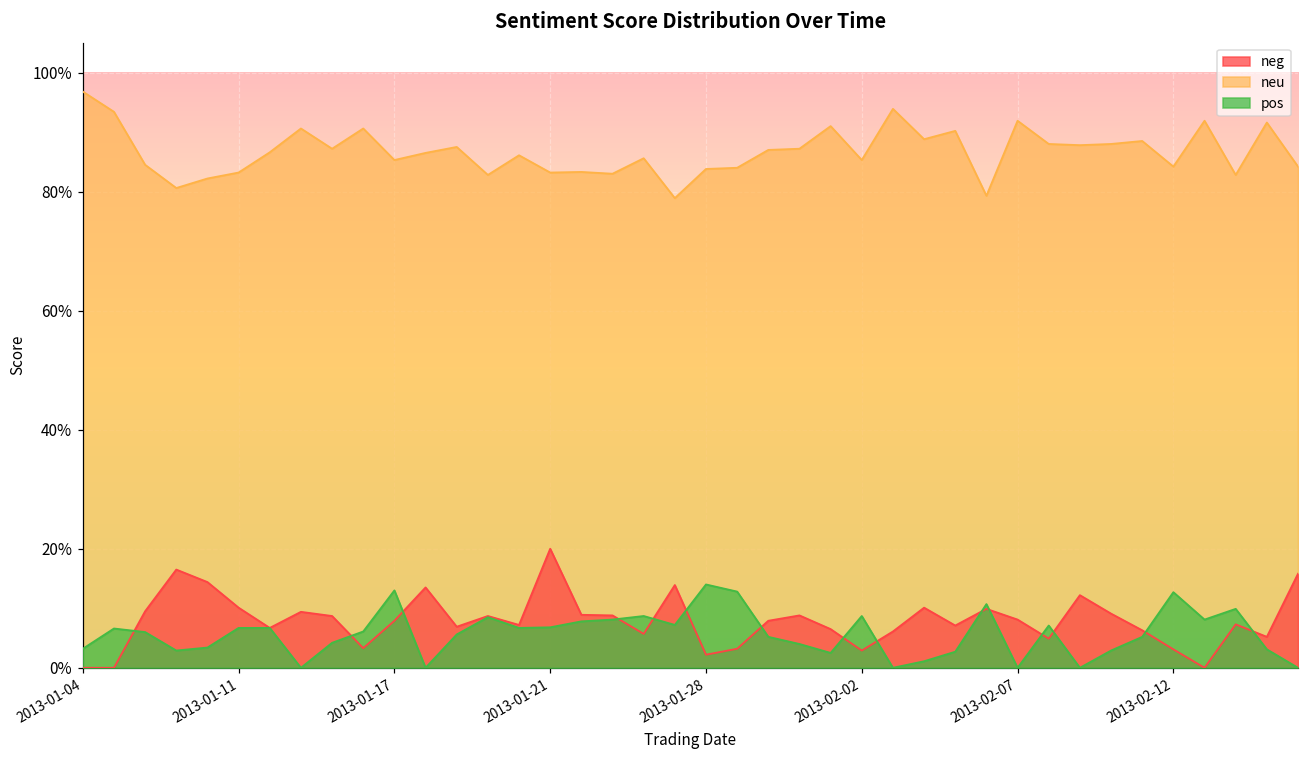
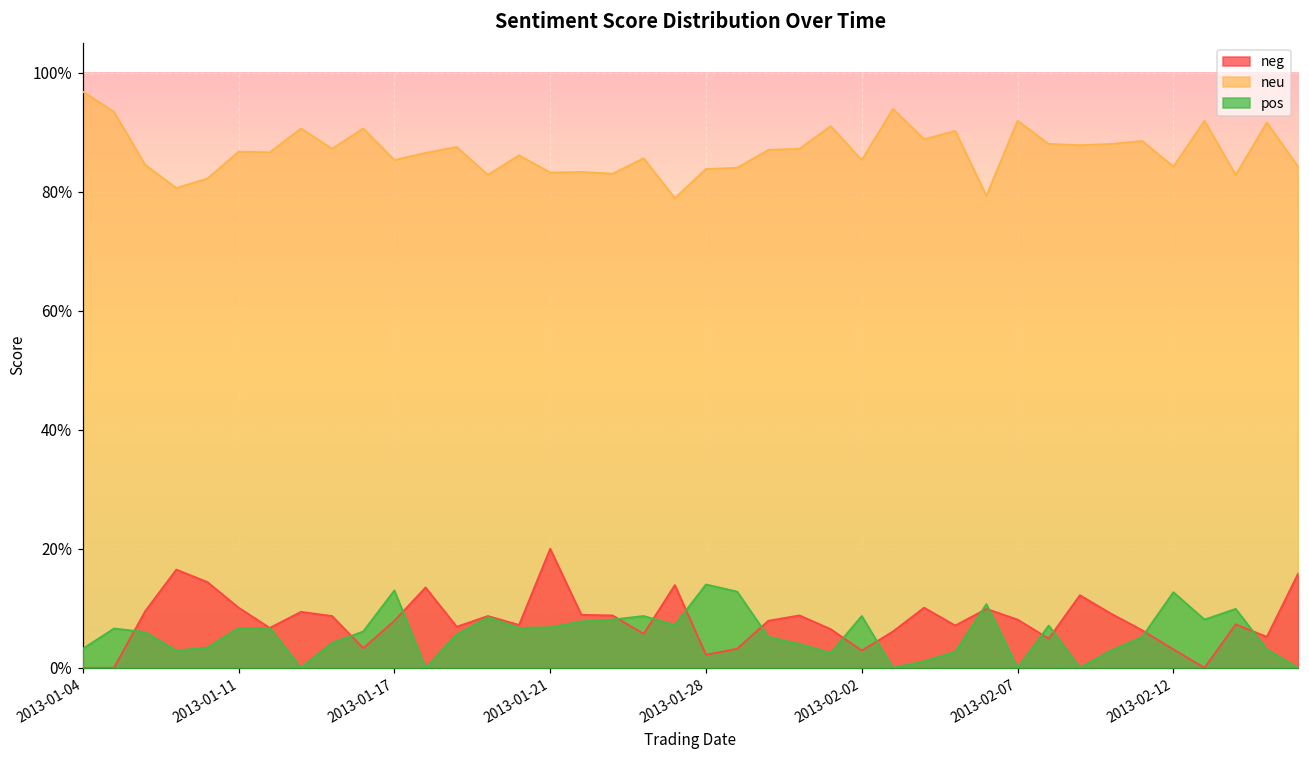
  {
    "neg": {
      "2013-01-04": "0%",
      "2013-01-11": "10%",
      "2013-01-17": "8%",
      "2013-01-21": "20%",
      "2013-01-28": "2%",
      "2013-02-02": "3%",
      "2013-02-07": "8%",
      "2013-02-12": "3%"
    },
    "neu": {
      "2013-01-04": "97%",
-     "2013-01-11": "83%",
+     "2013-01-11": "87%",
      "2013-01-17": "85%",
      "2013-01-21": "83%",
      "2013-01-28": "84%",
      "2013-02-02": "85%",
      "2013-02-07": "92%",
      "2013-02-12": "84%"
    },
    "pos": {
      "2013-01-04": "3%",
      "2013-01-11": "7%",
      "2013-01-17": "13%",
      "2013-01-21": "7%",
      "2013-01-28": "14%",
      "2013-02-02": "9%",
      "2013-02-07": "0%",
      "2013-02-12": "13%"
    }
  }
